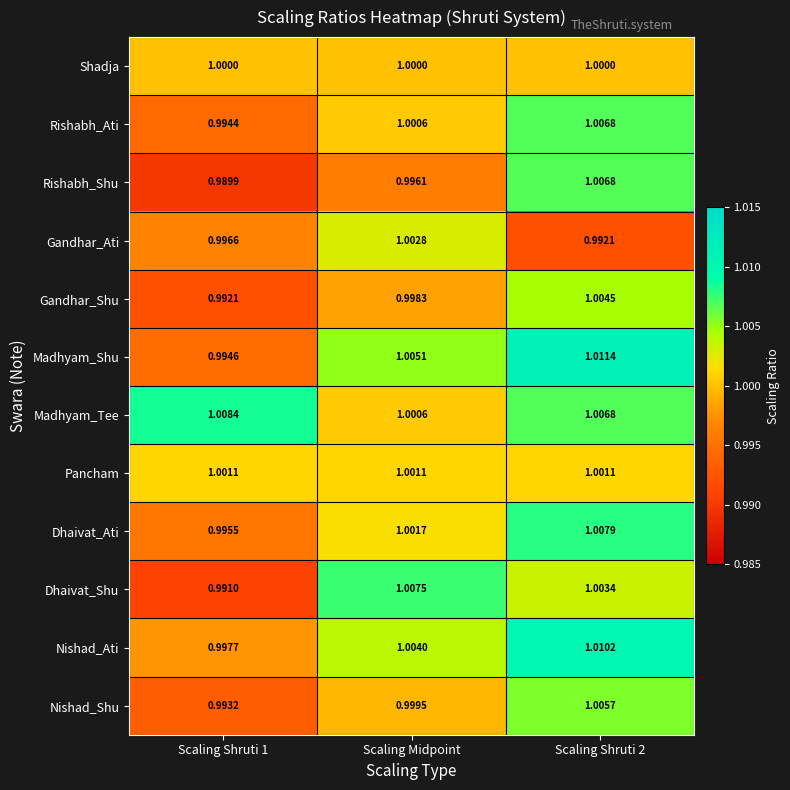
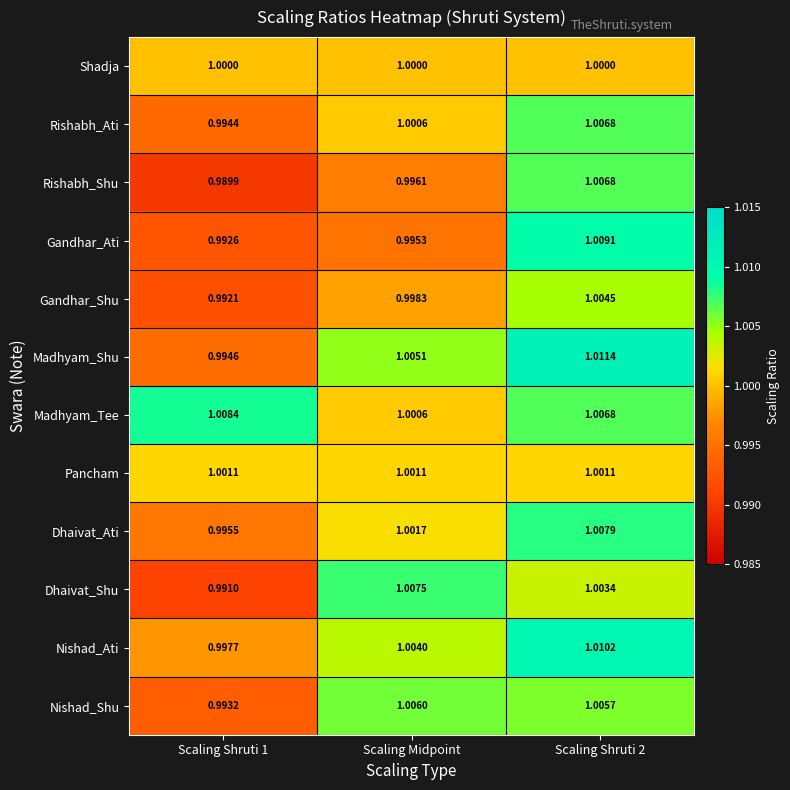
  {
    "Shadja": {
      "Scaling Shruti 1": 1.0000,
      "Scaling Midpoint": 1.0000,
      "Scaling Shruti 2": 1.0000
    },
    "Rishabh_Ati": {
      "Scaling Shruti 1": 0.9944,
      "Scaling Midpoint": 1.0006,
      "Scaling Shruti 2": 1.0068
    },
    "Rishabh_Shu": {
      "Scaling Shruti 1": 0.9899,
      "Scaling Midpoint": 0.9961,
      "Scaling Shruti 2": 1.0068
    },
    "Gandhar_Ati": {
-     "Scaling Shruti 1": 0.9966,
-     "Scaling Midpoint": 1.0028,
-     "Scaling Shruti 2": 0.9921
+     "Scaling Shruti 1": 0.9926,
+     "Scaling Midpoint": 0.9953,
+     "Scaling Shruti 2": 1.0091
    },
    "Gandhar_Shu": {
      "Scaling Shruti 1": 0.9921,
      "Scaling Midpoint": 0.9983,
      "Scaling Shruti 2": 1.0045
    },
    "Madhyam_Shu": {
      "Scaling Shruti 1": 0.9946,
      "Scaling Midpoint": 1.0051,
      "Scaling Shruti 2": 1.0114
    },
    "Madhyam_Tee": {
      "Scaling Shruti 1": 1.0084,
      "Scaling Midpoint": 1.0006,
      "Scaling Shruti 2": 1.0068
    },
    "Pancham": {
      "Scaling Shruti 1": 1.0011,
      "Scaling Midpoint": 1.0011,
      "Scaling Shruti 2": 1.0011
    },
    "Dhaivat_Ati": {
      "Scaling Shruti 1": 0.9955,
      "Scaling Midpoint": 1.0017,
      "Scaling Shruti 2": 1.0079
    },
    "Dhaivat_Shu": {
      "Scaling Shruti 1": 0.9910,
      "Scaling Midpoint": 1.0075,
      "Scaling Shruti 2": 1.0034
    },
    "Nishad_Ati": {
      "Scaling Shruti 1": 0.9977,
      "Scaling Midpoint": 1.0040,
      "Scaling Shruti 2": 1.0102
    },
    "Nishad_Shu": {
      "Scaling Shruti 1": 0.9932,
-     "Scaling Midpoint": 0.9995,
+     "Scaling Midpoint": 1.0060,
      "Scaling Shruti 2": 1.0057
    }
  }
